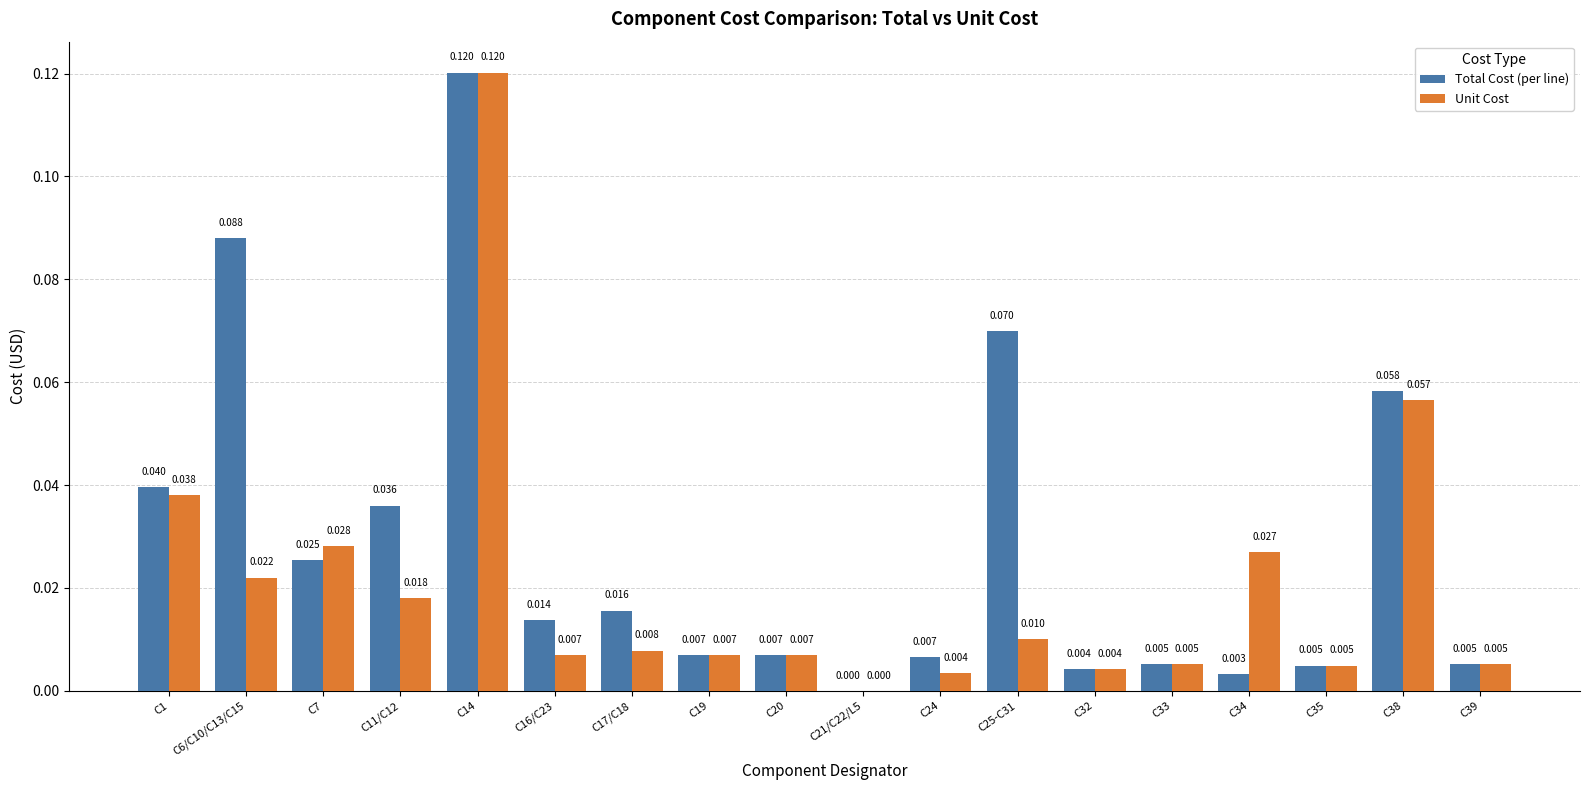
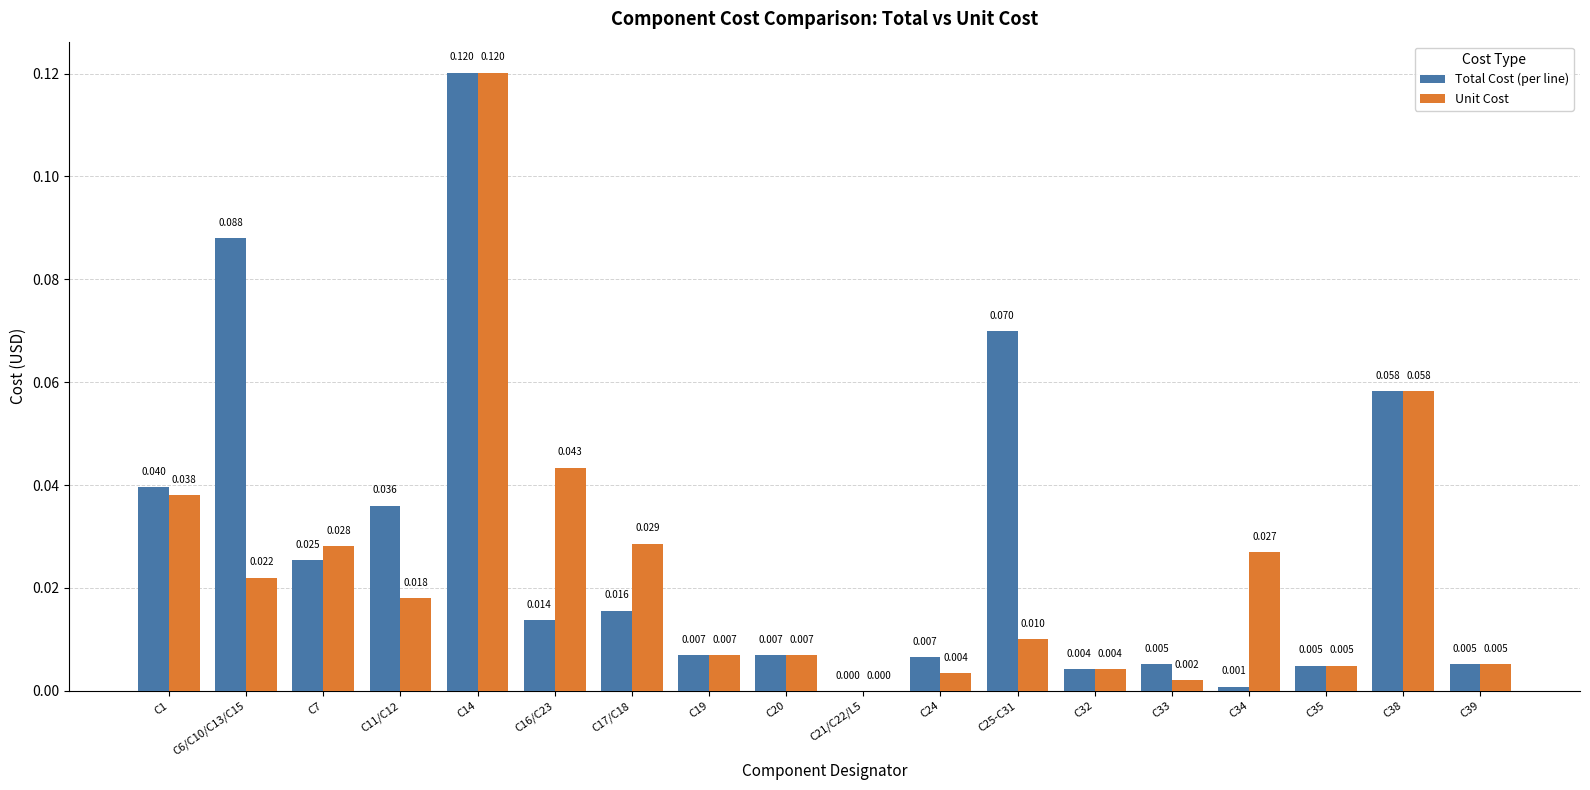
  {
    "Total Cost (per line)": {
      "C1": 0.040,
      "C6/C10/C13/C15": 0.088,
      "C7": 0.025,
      "C11/C12": 0.036,
      "C14": 0.120,
      "C16/C23": 0.014,
      "C17/C18": 0.016,
      "C19": 0.007,
      "C20": 0.007,
      "C21/C22/L5": 0.000,
      "C24": 0.007,
      "C25-C31": 0.070,
      "C32": 0.004,
      "C33": 0.005,
-     "C34": 0.003,
+     "C34": 0.001,
      "C35": 0.005,
      "C38": 0.058,
      "C39": 0.005
    },
    "Unit Cost": {
      "C1": 0.038,
      "C6/C10/C13/C15": 0.022,
      "C7": 0.028,
      "C11/C12": 0.018,
      "C14": 0.120,
-     "C16/C23": 0.007,
-     "C17/C18": 0.008,
+     "C16/C23": 0.043,
+     "C17/C18": 0.029,
      "C19": 0.007,
      "C20": 0.007,
      "C21/C22/L5": 0.000,
      "C24": 0.004,
      "C25-C31": 0.010,
      "C32": 0.004,
-     "C33": 0.005,
+     "C33": 0.002,
      "C34": 0.027,
      "C35": 0.005,
-     "C38": 0.057,
+     "C38": 0.058,
      "C39": 0.005
    }
  }
